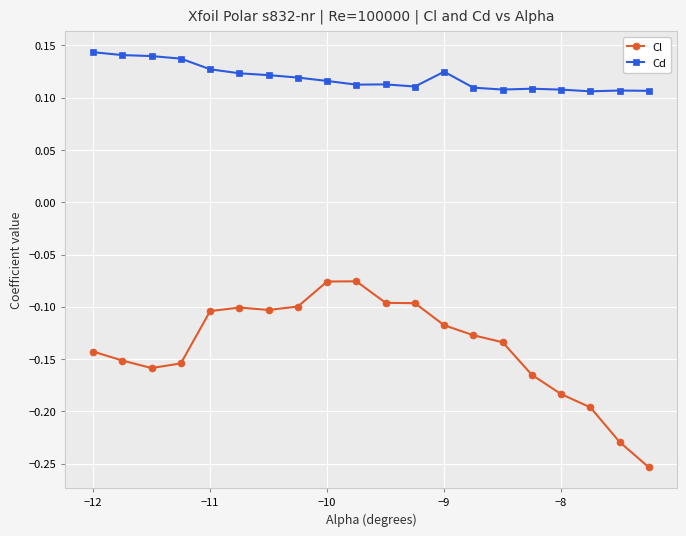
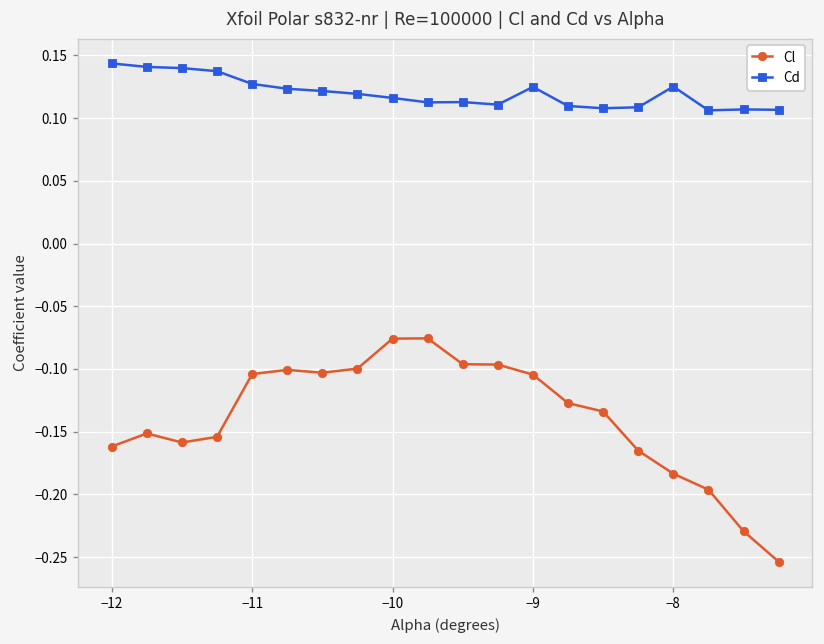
  {
    "Cl": {
-     "−12": -0.143,
+     "−12": -0.162,
      "−11": -0.104,
      "−10": -0.076,
-     "−9": -0.118,
+     "−9": -0.105,
      "−8": -0.184
    },
    "Cd": {
      "−12": 0.144,
      "−11": 0.127,
      "−10": 0.116,
      "−9": 0.125,
-     "−8": 0.108
+     "−8": 0.125
    }
  }
